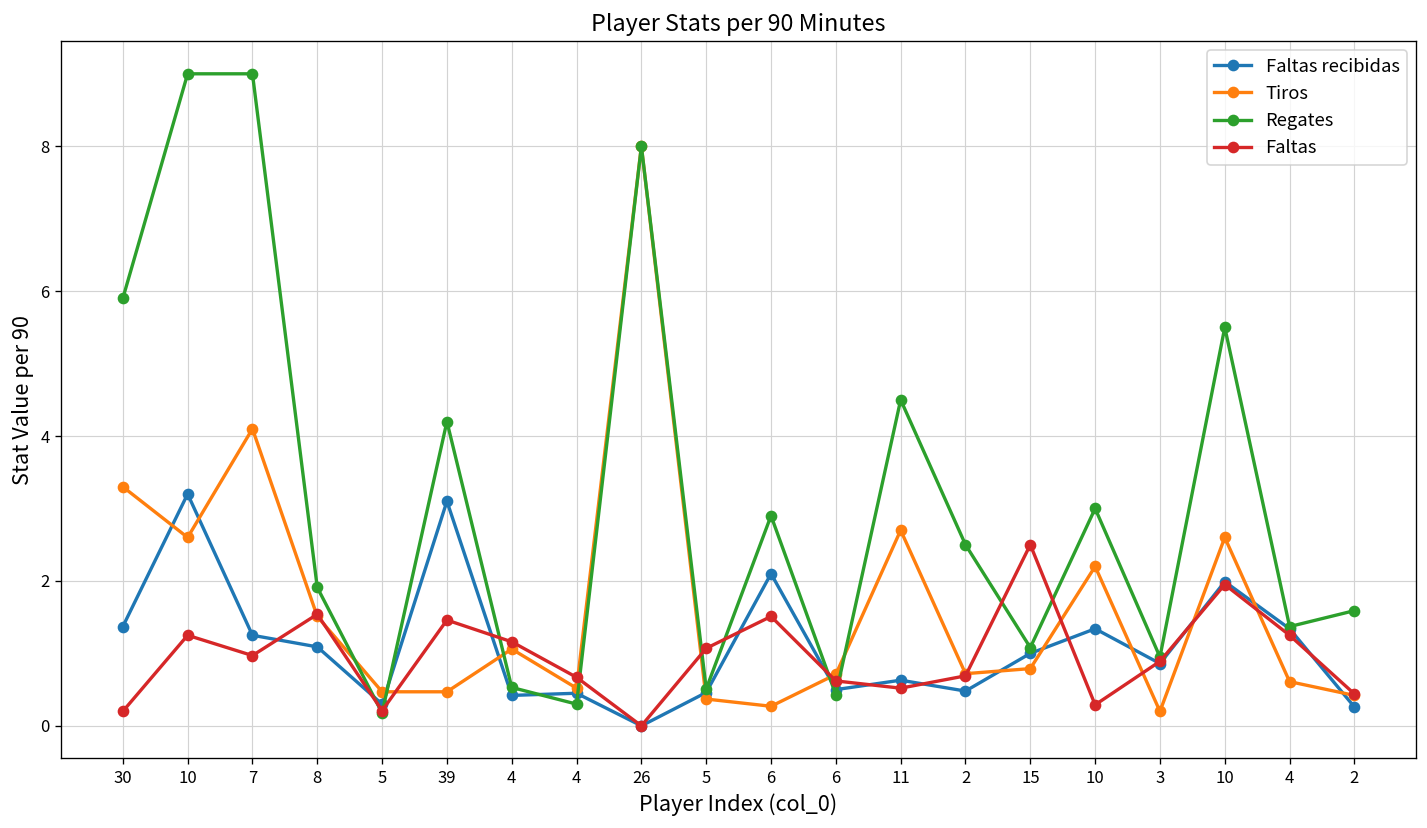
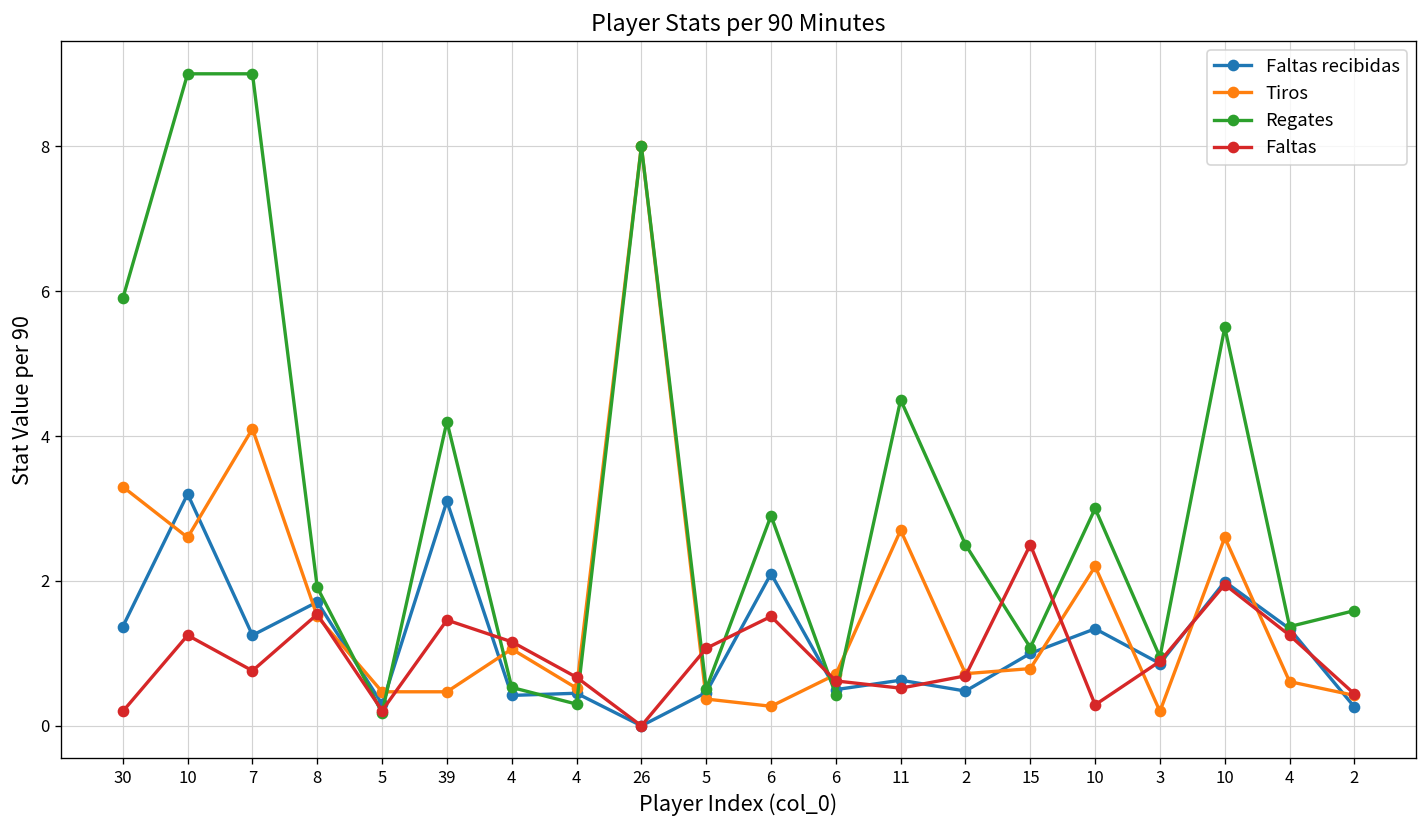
  {
    "Faltas recibidas": {
      "30": 1.4,
      "7": 1.3,
-     "8": 1.1,
+     "8": 1.7,
      "39": 3.1,
      "11": 0.6,
      "15": 1.0
    },
    "Tiros": {
      "30": 3.3,
      "7": 4.1,
      "39": 0.5,
      "11": 2.7,
      "15": 0.8,
      "3": 0.2
    },
    "Regates": {
      "30": 5.9,
      "7": 9.0,
      "8": 1.9,
      "39": 4.2,
      "11": 4.5,
      "15": 1.1,
      "3": 1.0
    },
    "Faltas": {
      "30": 0.2,
-     "7": 1.0,
+     "7": 0.8,
      "39": 1.5,
      "11": 0.5,
      "15": 2.5
    }
  }
